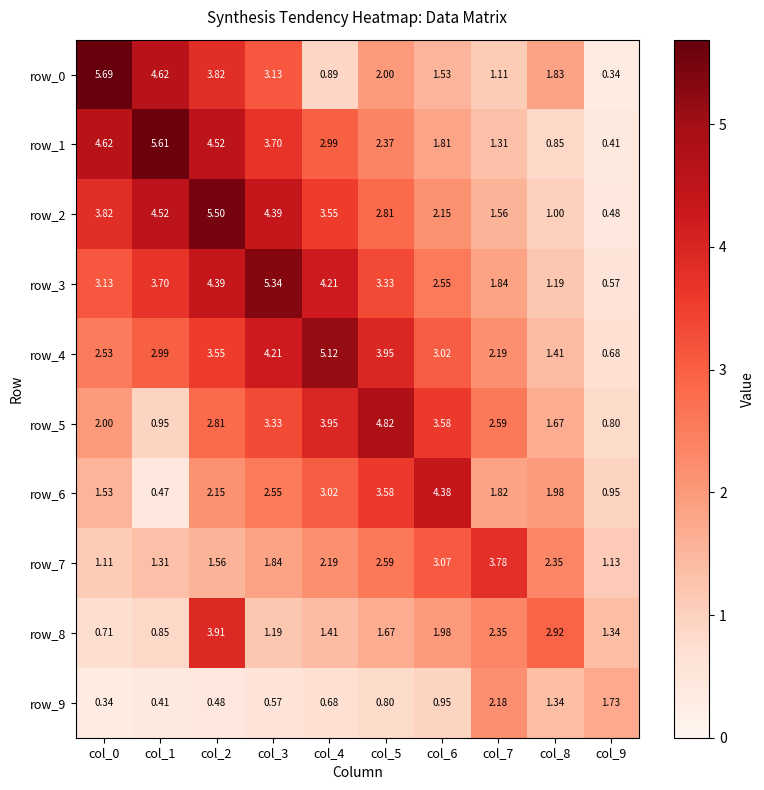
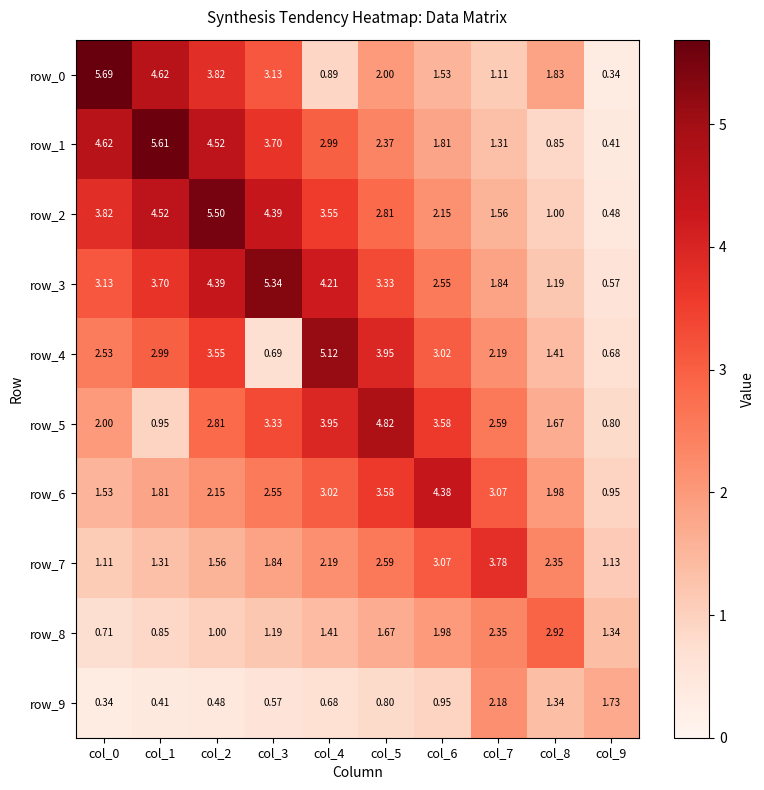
  {
    "row_0": {
      "col_0": 5.69,
      "col_1": 4.62,
      "col_2": 3.82,
      "col_3": 3.13,
      "col_4": 0.89,
      "col_5": 2.00,
      "col_6": 1.53,
      "col_7": 1.11,
      "col_8": 1.83,
      "col_9": 0.34
    },
    "row_1": {
      "col_0": 4.62,
      "col_1": 5.61,
      "col_2": 4.52,
      "col_3": 3.70,
      "col_4": 2.99,
      "col_5": 2.37,
      "col_6": 1.81,
      "col_7": 1.31,
      "col_8": 0.85,
      "col_9": 0.41
    },
    "row_2": {
      "col_0": 3.82,
      "col_1": 4.52,
      "col_2": 5.50,
      "col_3": 4.39,
      "col_4": 3.55,
      "col_5": 2.81,
      "col_6": 2.15,
      "col_7": 1.56,
      "col_8": 1.00,
      "col_9": 0.48
    },
    "row_3": {
      "col_0": 3.13,
      "col_1": 3.70,
      "col_2": 4.39,
      "col_3": 5.34,
      "col_4": 4.21,
      "col_5": 3.33,
      "col_6": 2.55,
      "col_7": 1.84,
      "col_8": 1.19,
      "col_9": 0.57
    },
    "row_4": {
      "col_0": 2.53,
      "col_1": 2.99,
      "col_2": 3.55,
-     "col_3": 4.21,
+     "col_3": 0.69,
      "col_4": 5.12,
      "col_5": 3.95,
      "col_6": 3.02,
      "col_7": 2.19,
      "col_8": 1.41,
      "col_9": 0.68
    },
    "row_5": {
      "col_0": 2.00,
      "col_1": 0.95,
      "col_2": 2.81,
      "col_3": 3.33,
      "col_4": 3.95,
      "col_5": 4.82,
      "col_6": 3.58,
      "col_7": 2.59,
      "col_8": 1.67,
      "col_9": 0.80
    },
    "row_6": {
      "col_0": 1.53,
-     "col_1": 0.47,
+     "col_1": 1.81,
      "col_2": 2.15,
      "col_3": 2.55,
      "col_4": 3.02,
      "col_5": 3.58,
      "col_6": 4.38,
-     "col_7": 1.82,
+     "col_7": 3.07,
      "col_8": 1.98,
      "col_9": 0.95
    },
    "row_7": {
      "col_0": 1.11,
      "col_1": 1.31,
      "col_2": 1.56,
      "col_3": 1.84,
      "col_4": 2.19,
      "col_5": 2.59,
      "col_6": 3.07,
      "col_7": 3.78,
      "col_8": 2.35,
      "col_9": 1.13
    },
    "row_8": {
      "col_0": 0.71,
      "col_1": 0.85,
-     "col_2": 3.91,
+     "col_2": 1.00,
      "col_3": 1.19,
      "col_4": 1.41,
      "col_5": 1.67,
      "col_6": 1.98,
      "col_7": 2.35,
      "col_8": 2.92,
      "col_9": 1.34
    },
    "row_9": {
      "col_0": 0.34,
      "col_1": 0.41,
      "col_2": 0.48,
      "col_3": 0.57,
      "col_4": 0.68,
      "col_5": 0.80,
      "col_6": 0.95,
      "col_7": 2.18,
      "col_8": 1.34,
      "col_9": 1.73
    }
  }
